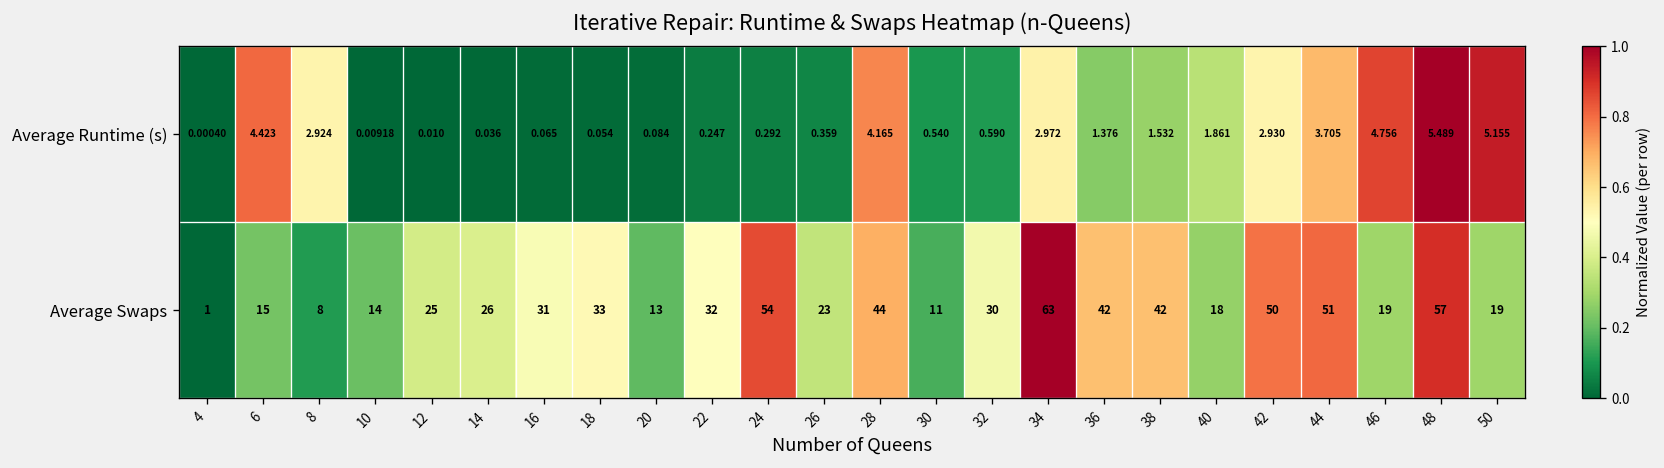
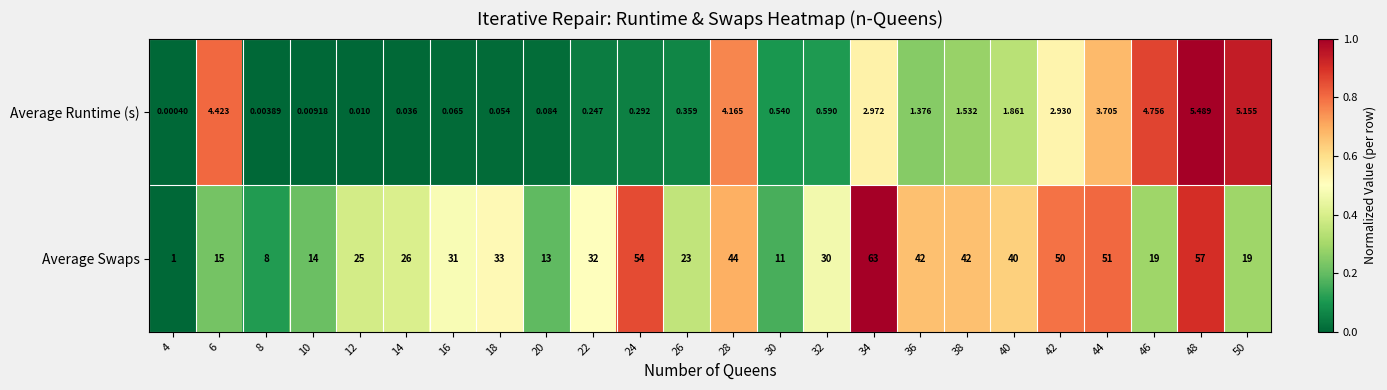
  {
    "Average Runtime (s)": {
      "4": 0.00040,
      "6": 4.423,
-     "8": 2.924,
+     "8": 0.00389,
      "10": 0.00918,
      "12": 0.010,
      "14": 0.036,
      "16": 0.065,
      "18": 0.054,
      "20": 0.084,
      "22": 0.247,
      "24": 0.292,
      "26": 0.359,
      "28": 4.165,
      "30": 0.540,
      "32": 0.590,
      "34": 2.972,
      "36": 1.376,
      "38": 1.532,
      "40": 1.861,
      "42": 2.930,
      "44": 3.705,
      "46": 4.756,
      "48": 5.489,
      "50": 5.155
    },
    "Average Swaps": {
      "4": 1,
      "6": 15,
      "8": 8,
      "10": 14,
      "12": 25,
      "14": 26,
      "16": 31,
      "18": 33,
      "20": 13,
      "22": 32,
      "24": 54,
      "26": 23,
      "28": 44,
      "30": 11,
      "32": 30,
      "34": 63,
      "36": 42,
      "38": 42,
-     "40": 18,
+     "40": 40,
      "42": 50,
      "44": 51,
      "46": 19,
      "48": 57,
      "50": 19
    }
  }
